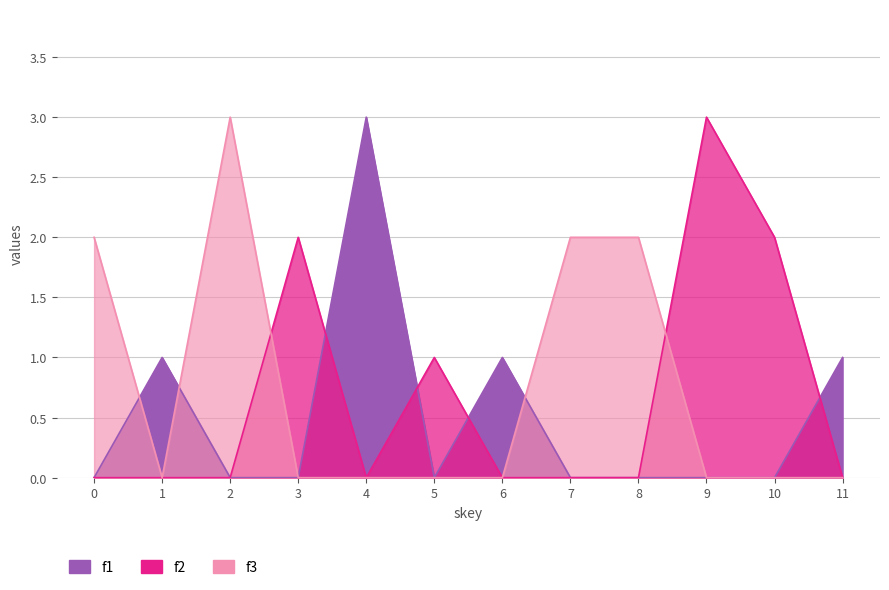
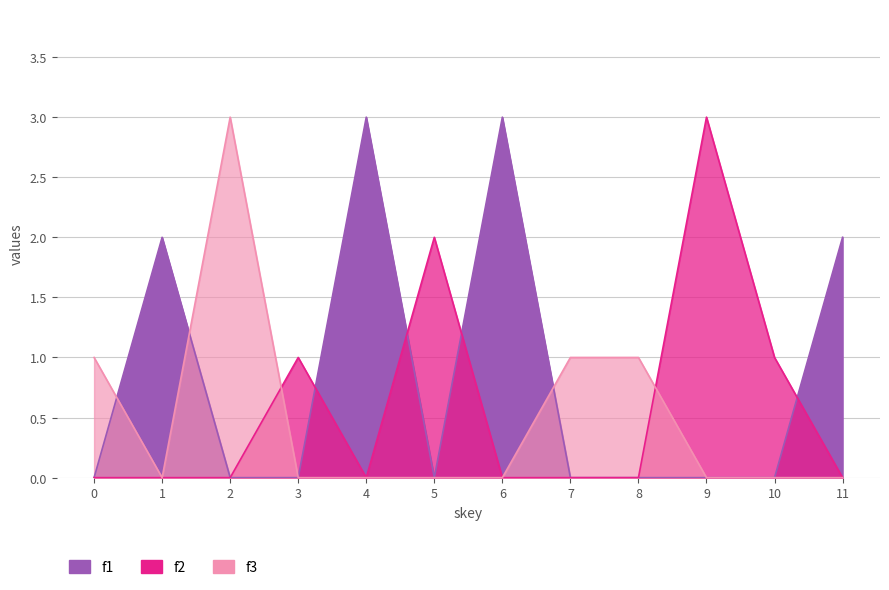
  {
    "f1": {
-     "1": 1,
+     "1": 2,
      "4": 3,
-     "6": 1,
-     "11": 1
+     "6": 3,
+     "11": 2
    },
    "f2": {
-     "3": 2,
-     "5": 1,
+     "3": 1,
+     "5": 2,
      "9": 3,
-     "10": 2
+     "10": 1
    },
    "f3": {
-     "0": 2,
+     "0": 1,
      "2": 3,
-     "7": 2,
-     "8": 2
+     "7": 1,
+     "8": 1
    }
  }
